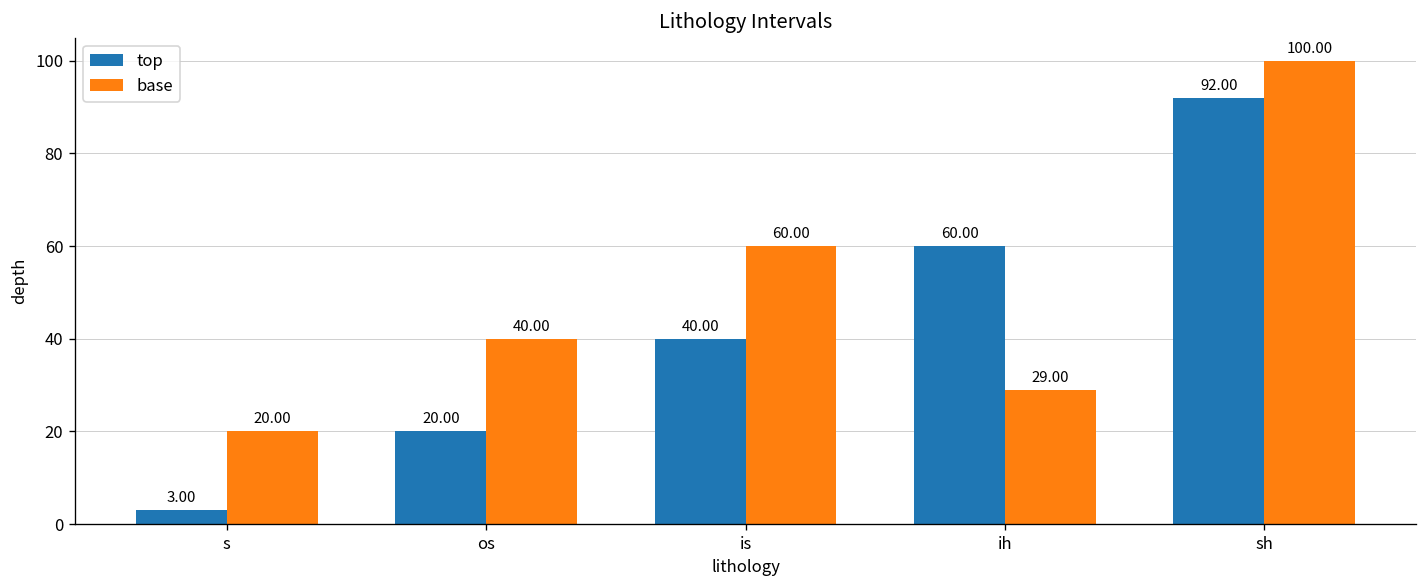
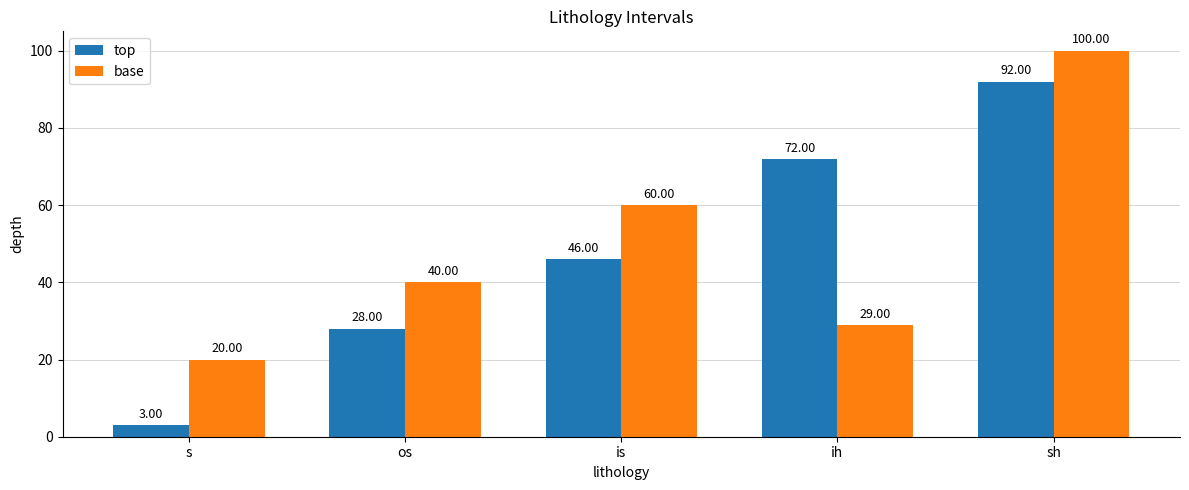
  {
    "top": {
      "s": 3.00,
-     "os": 20.00,
-     "is": 40.00,
-     "ih": 60.00,
+     "os": 28.00,
+     "is": 46.00,
+     "ih": 72.00,
      "sh": 92.00
    },
    "base": {
      "s": 20.00,
      "os": 40.00,
      "is": 60.00,
      "ih": 29.00,
      "sh": 100.00
    }
  }
